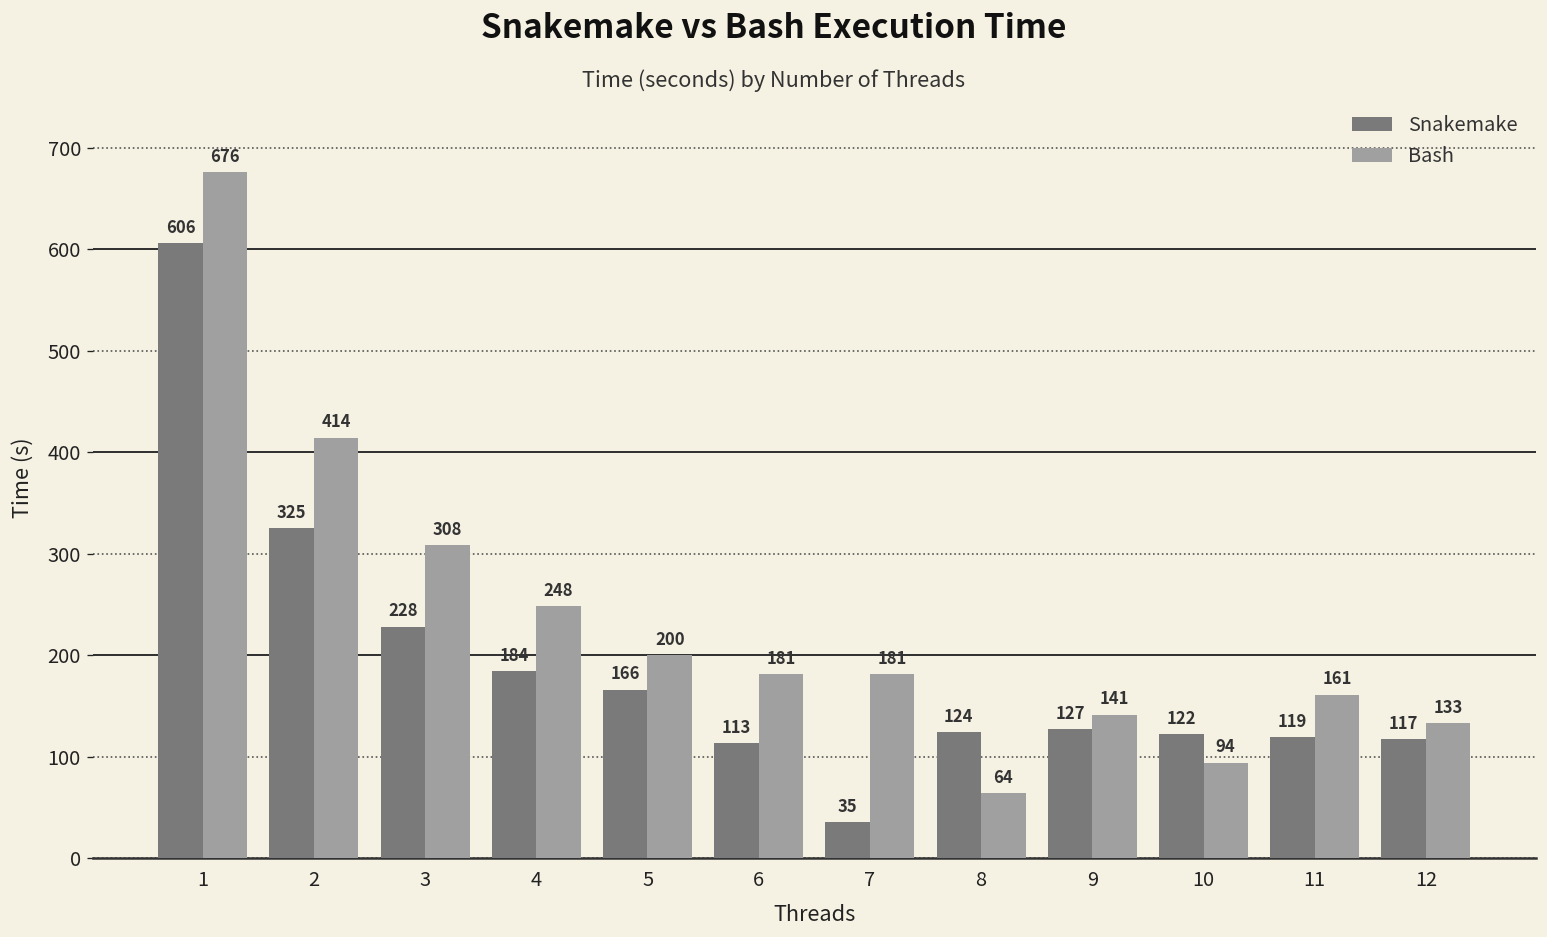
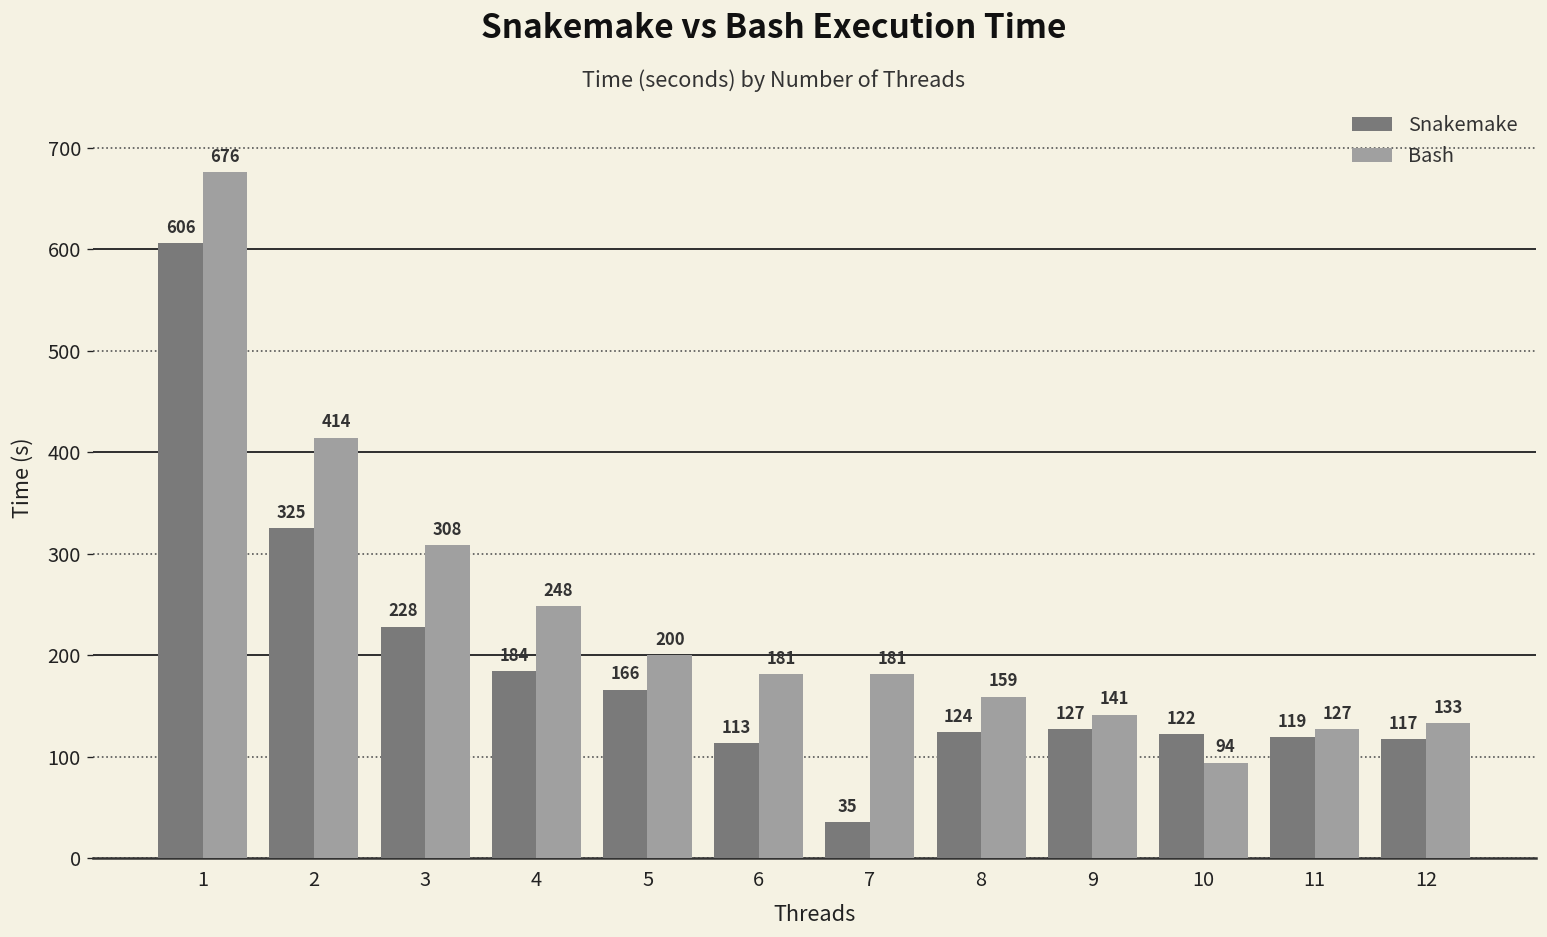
  {
    "Snakemake": {
      "1": 606,
      "2": 325,
      "3": 228,
      "4": 184,
      "5": 166,
      "6": 113,
      "7": 35,
      "8": 124,
      "9": 127,
      "10": 122,
      "11": 119,
      "12": 117
    },
    "Bash": {
      "1": 676,
      "2": 414,
      "3": 308,
      "4": 248,
      "5": 200,
      "6": 181,
      "7": 181,
-     "8": 64,
+     "8": 159,
      "9": 141,
      "10": 94,
-     "11": 161,
+     "11": 127,
      "12": 133
    }
  }
